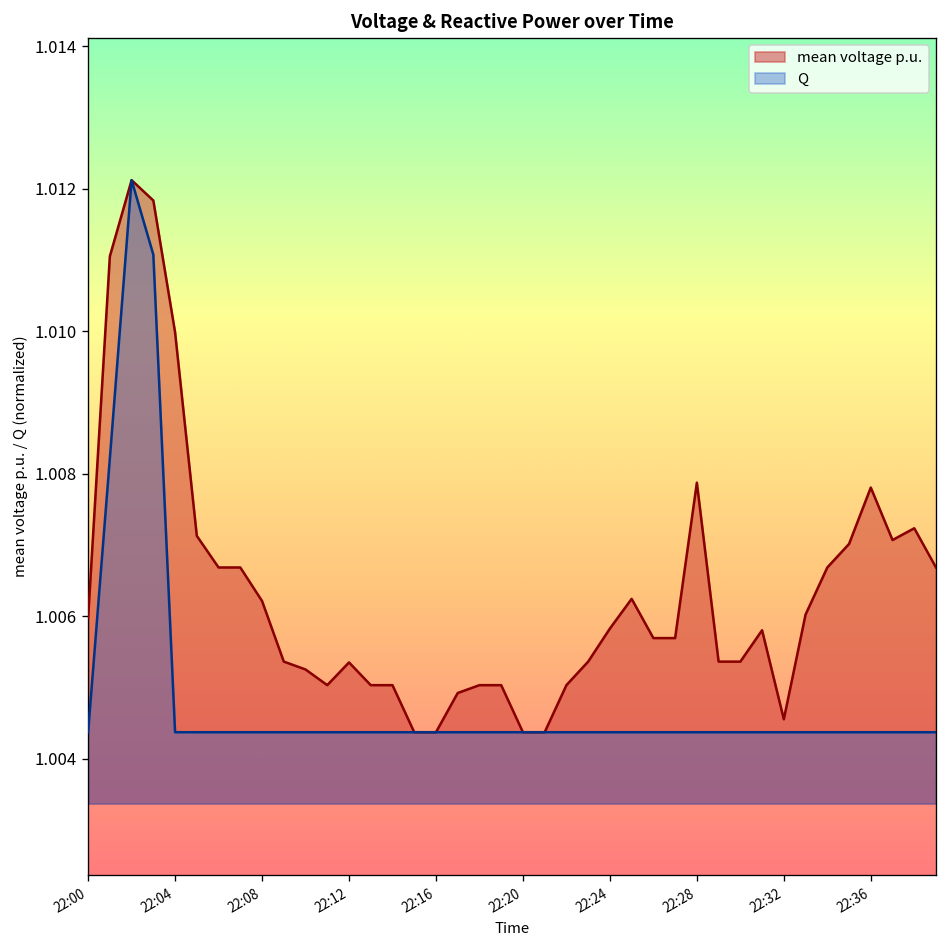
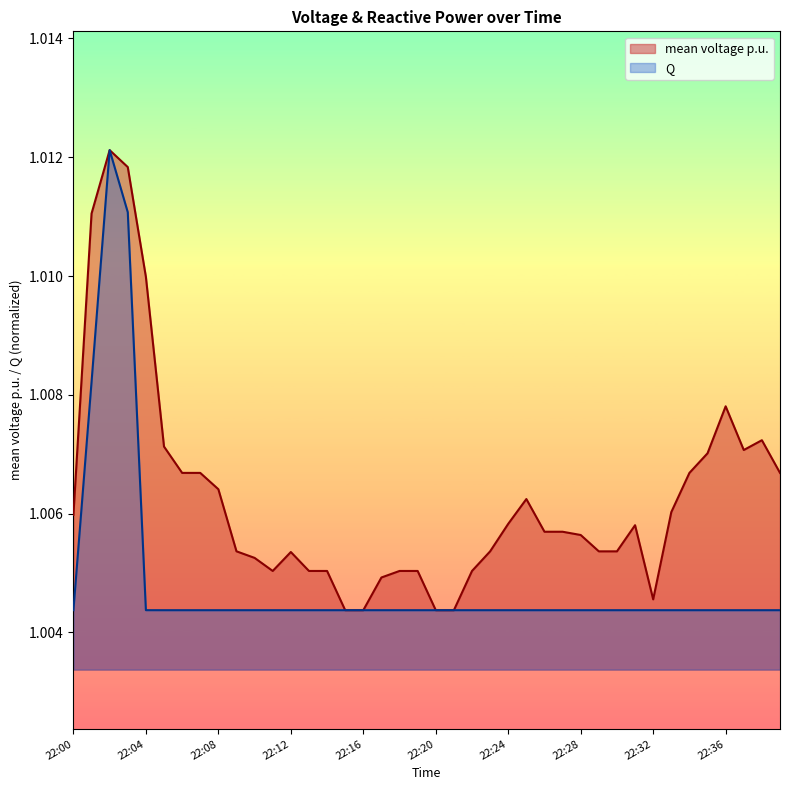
  {
    "mean voltage p.u.": {
      "22:00": 1.0060,
      "22:04": 1.0100,
-     "22:08": 1.0062,
+     "22:08": 1.0064,
      "22:12": 1.0054,
      "22:24": 1.0058,
-     "22:28": 1.0079,
+     "22:28": 1.0056,
      "22:32": 1.0046,
      "22:36": 1.0078
    },
    "Q": {
      "22:00": 1.0044,
      "22:04": 1.0044,
      "22:08": 1.0044,
      "22:12": 1.0044,
      "22:24": 1.0044,
      "22:28": 1.0044,
      "22:32": 1.0044,
      "22:36": 1.0044
    }
  }
